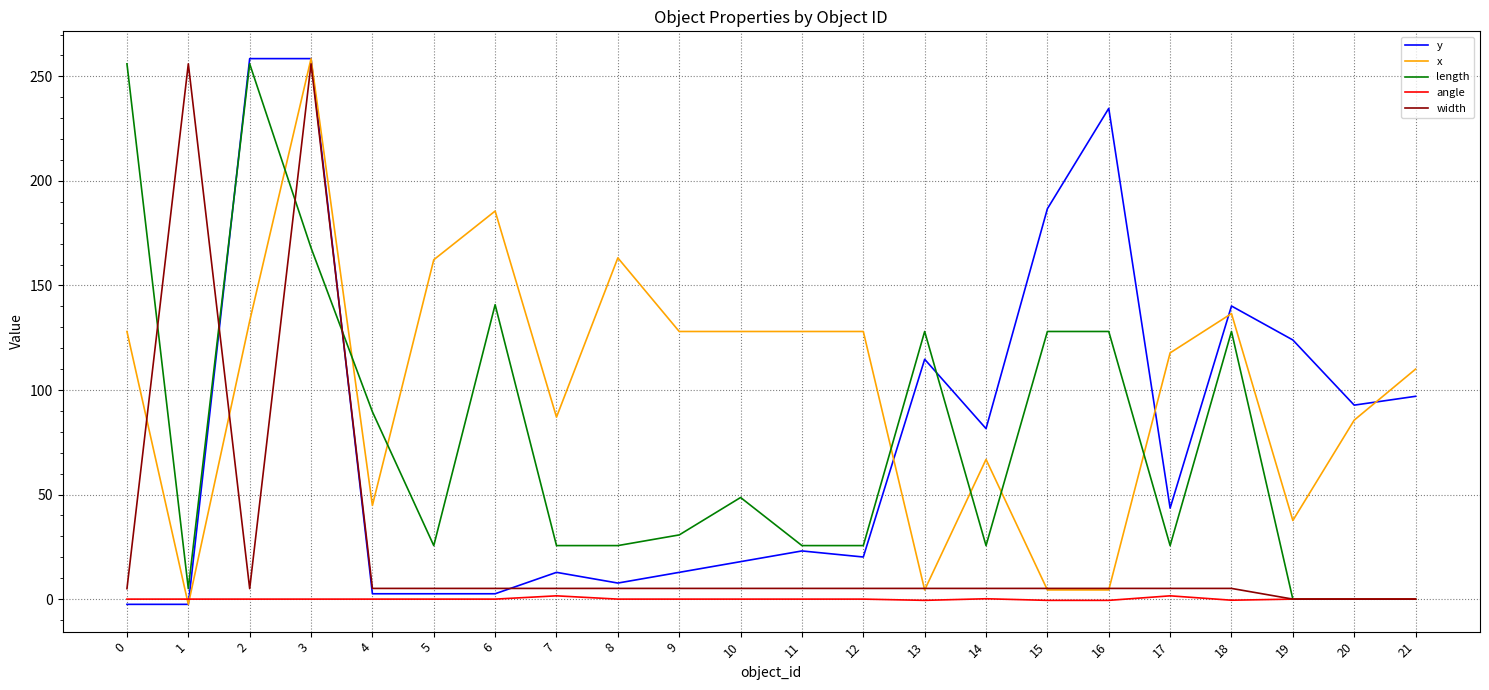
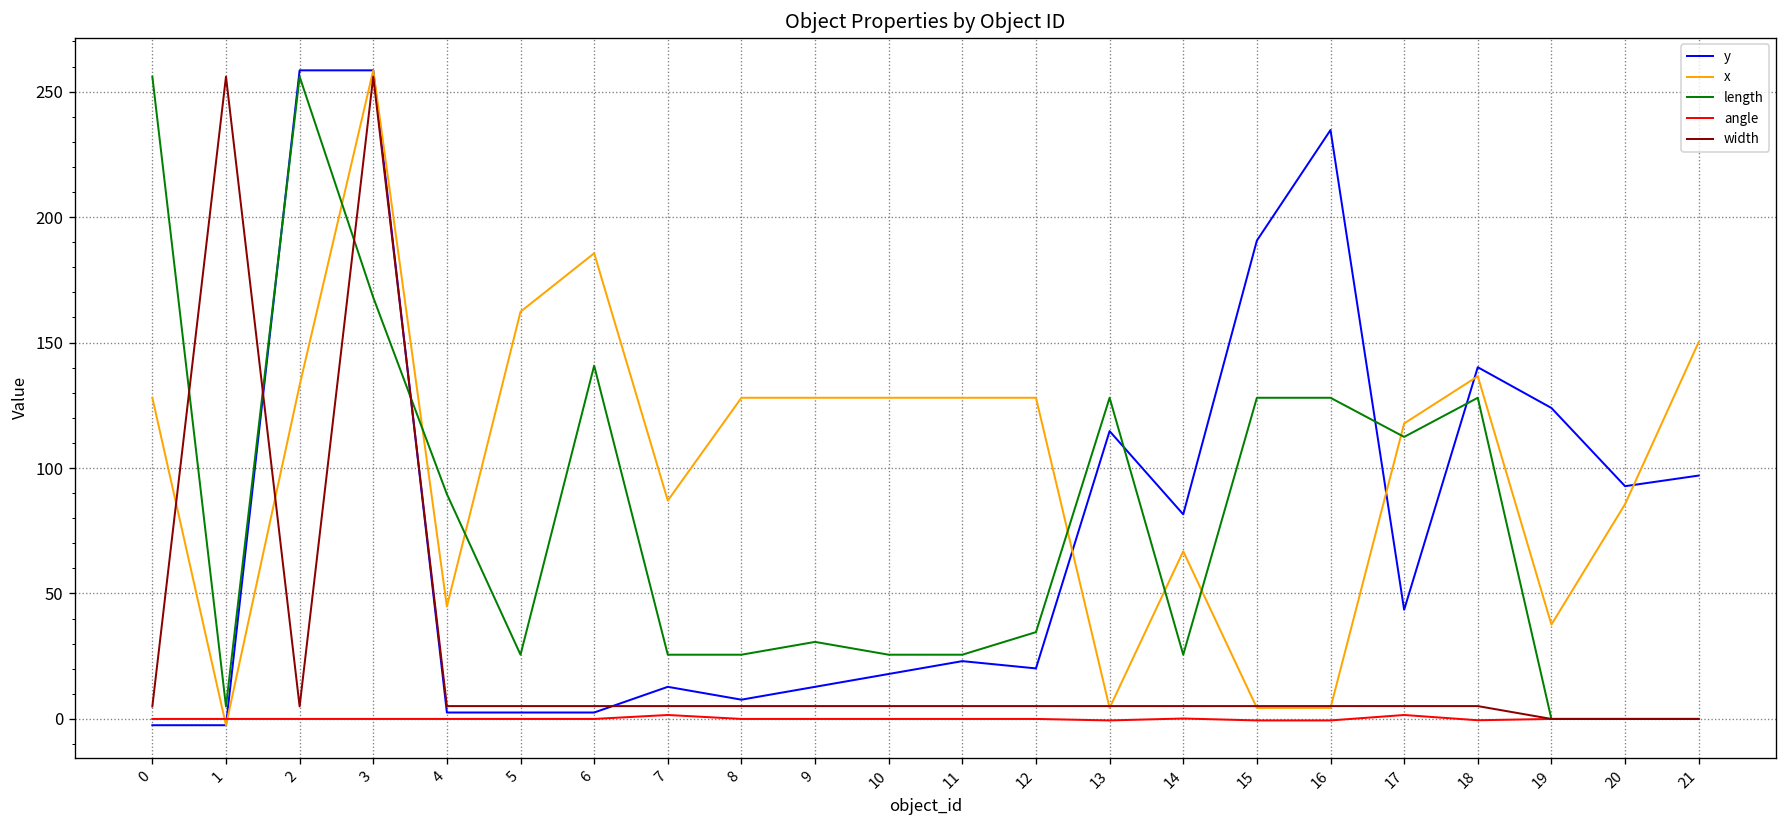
  {
    "y": {
      "0": -3,
      "2": 259,
      "4": 3,
      "5": 3,
      "6": 3,
      "7": 13,
      "8": 8,
      "9": 13,
      "10": 18,
      "11": 23,
      "12": 20,
      "13": 115,
      "14": 82,
-     "15": 187,
+     "15": 191,
      "16": 235,
      "17": 44,
      "18": 140,
      "19": 124,
      "20": 93,
      "21": 97
    },
    "x": {
      "0": 128,
      "2": 133,
      "4": 45,
      "5": 162,
      "6": 186,
      "7": 87,
-     "8": 163,
+     "8": 128,
      "9": 128,
      "10": 128,
      "11": 128,
      "12": 128,
      "14": 67,
      "17": 118,
      "18": 137,
      "19": 38,
      "20": 86,
-     "21": 110
+     "21": 150
    },
    "length": {
      "0": 256,
      "1": 5,
      "2": 256,
      "3": 168,
      "4": 90,
      "5": 26,
      "6": 141,
      "7": 26,
      "8": 26,
      "9": 31,
-     "10": 49,
+     "10": 26,
      "11": 26,
-     "12": 26,
+     "12": 35,
      "13": 128,
      "14": 26,
      "15": 128,
      "16": 128,
-     "17": 26,
+     "17": 112,
      "18": 128
    },
    "angle": {
      "0": 0,
      "1": 0,
      "2": 0,
      "3": 0,
      "4": 0,
      "5": 0,
      "6": 0,
      "7": 2,
      "8": 0,
      "9": 0,
      "10": 0,
      "11": 0,
      "12": 0,
      "13": -1,
      "14": 0,
      "15": -1,
      "16": -1,
      "17": 2,
      "18": -1
    },
    "width": {
      "0": 5,
      "1": 256,
      "2": 5,
      "3": 256,
      "4": 5,
      "5": 5,
      "6": 5,
      "7": 5,
      "8": 5,
      "9": 5,
      "10": 5,
      "11": 5,
      "12": 5,
      "14": 5,
      "17": 5,
      "18": 5
    }
  }
